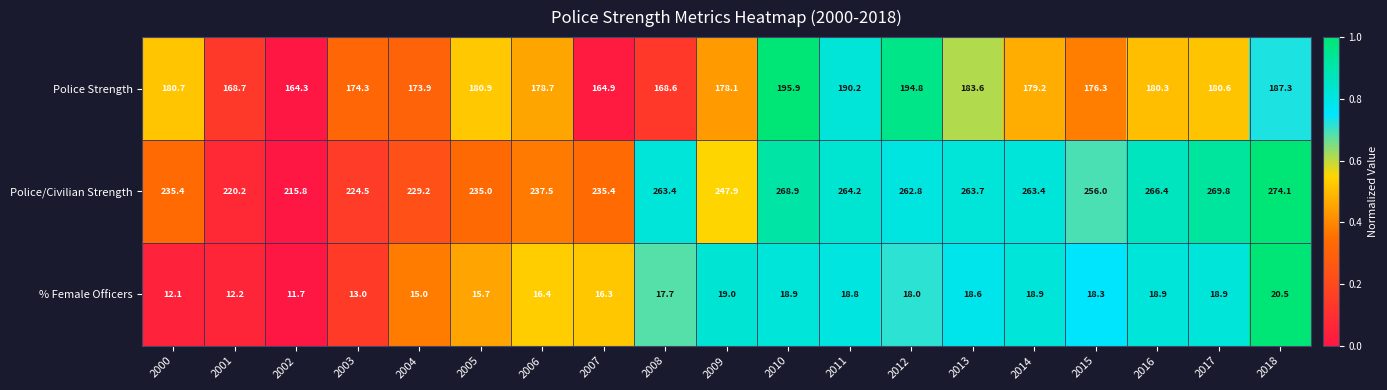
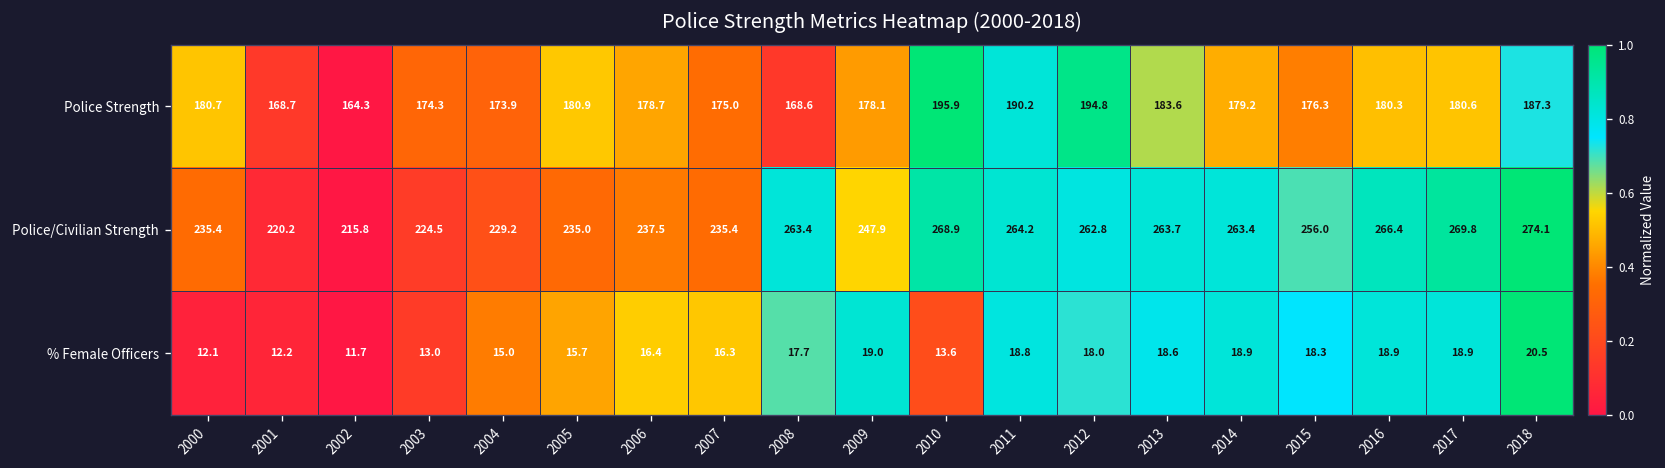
  {
    "Police Strength": {
      "2000": 180.7,
      "2001": 168.7,
      "2002": 164.3,
      "2003": 174.3,
      "2004": 173.9,
      "2005": 180.9,
      "2006": 178.7,
-     "2007": 164.9,
+     "2007": 175.0,
      "2008": 168.6,
      "2009": 178.1,
      "2010": 195.9,
      "2011": 190.2,
      "2012": 194.8,
      "2013": 183.6,
      "2014": 179.2,
      "2015": 176.3,
      "2016": 180.3,
      "2017": 180.6,
      "2018": 187.3
    },
    "Police/Civilian Strength": {
      "2000": 235.4,
      "2001": 220.2,
      "2002": 215.8,
      "2003": 224.5,
      "2004": 229.2,
      "2005": 235.0,
      "2006": 237.5,
      "2007": 235.4,
      "2008": 263.4,
      "2009": 247.9,
      "2010": 268.9,
      "2011": 264.2,
      "2012": 262.8,
      "2013": 263.7,
      "2014": 263.4,
      "2015": 256.0,
      "2016": 266.4,
      "2017": 269.8,
      "2018": 274.1
    },
    "% Female Officers": {
      "2000": 12.1,
      "2001": 12.2,
      "2002": 11.7,
      "2003": 13.0,
      "2004": 15.0,
      "2005": 15.7,
      "2006": 16.4,
      "2007": 16.3,
      "2008": 17.7,
      "2009": 19.0,
-     "2010": 18.9,
+     "2010": 13.6,
      "2011": 18.8,
      "2012": 18.0,
      "2013": 18.6,
      "2014": 18.9,
      "2015": 18.3,
      "2016": 18.9,
      "2017": 18.9,
      "2018": 20.5
    }
  }
